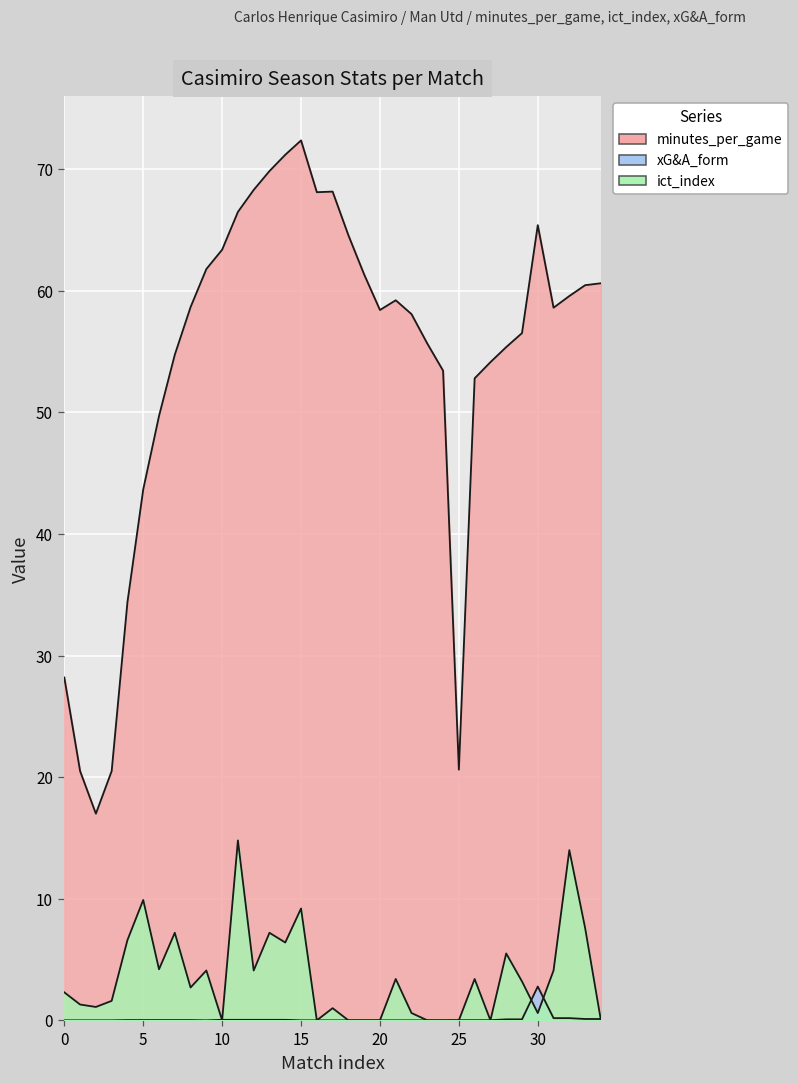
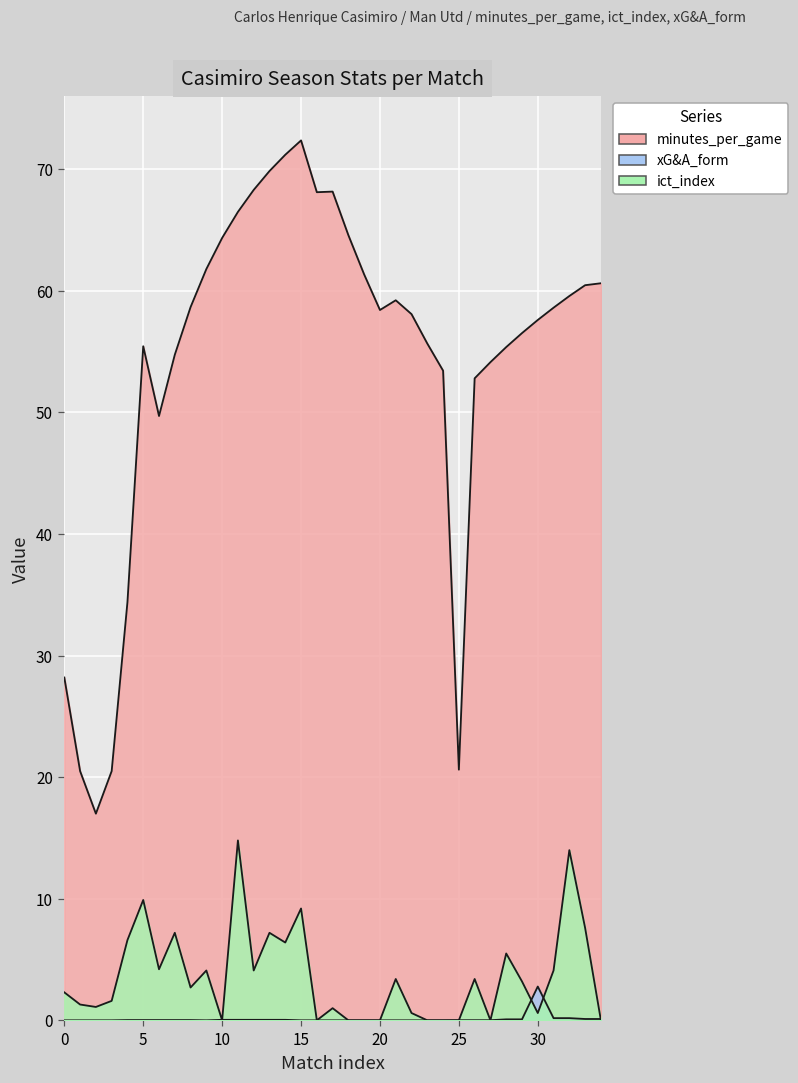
  {
    "minutes_per_game": {
      "0": 28.2,
-     "5": 43.7,
-     "10": 63.4,
+     "5": 55.5,
+     "10": 64.4,
      "15": 72.4,
      "20": 58.4,
      "25": 20.6,
-     "30": 65.4
+     "30": 57.6
    },
    "xG&A_form": {
      "0": 0.0,
      "5": 0.0,
      "15": 0.0,
      "30": 2.8
    },
    "ict_index": {
      "0": 2.3,
      "5": 9.9,
      "15": 9.2,
      "30": 0.6
    }
  }
